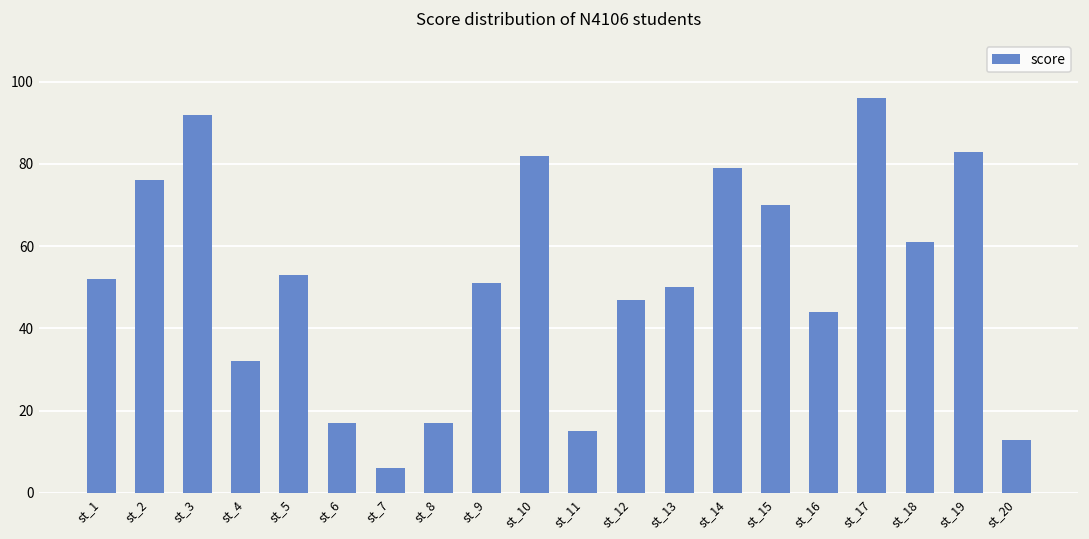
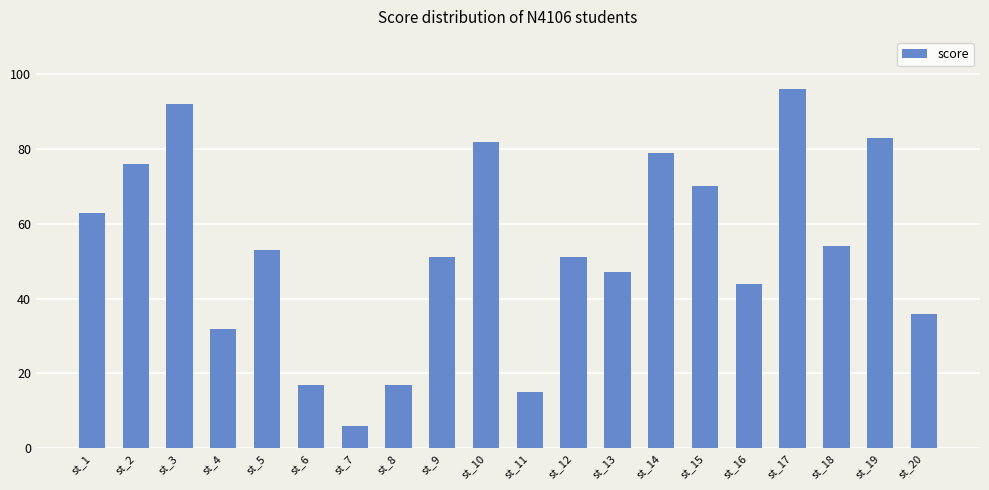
  {
-   "st_1": 52,
+   "st_1": 63,
    "st_2": 76,
    "st_3": 92,
    "st_4": 32,
    "st_5": 53,
    "st_6": 17,
    "st_7": 6,
    "st_8": 17,
    "st_9": 51,
    "st_10": 82,
    "st_11": 15,
-   "st_12": 47,
-   "st_13": 50,
+   "st_12": 51,
+   "st_13": 47,
    "st_14": 79,
    "st_15": 70,
    "st_16": 44,
    "st_17": 96,
-   "st_18": 61,
+   "st_18": 54,
    "st_19": 83,
-   "st_20": 13
+   "st_20": 36
  }
